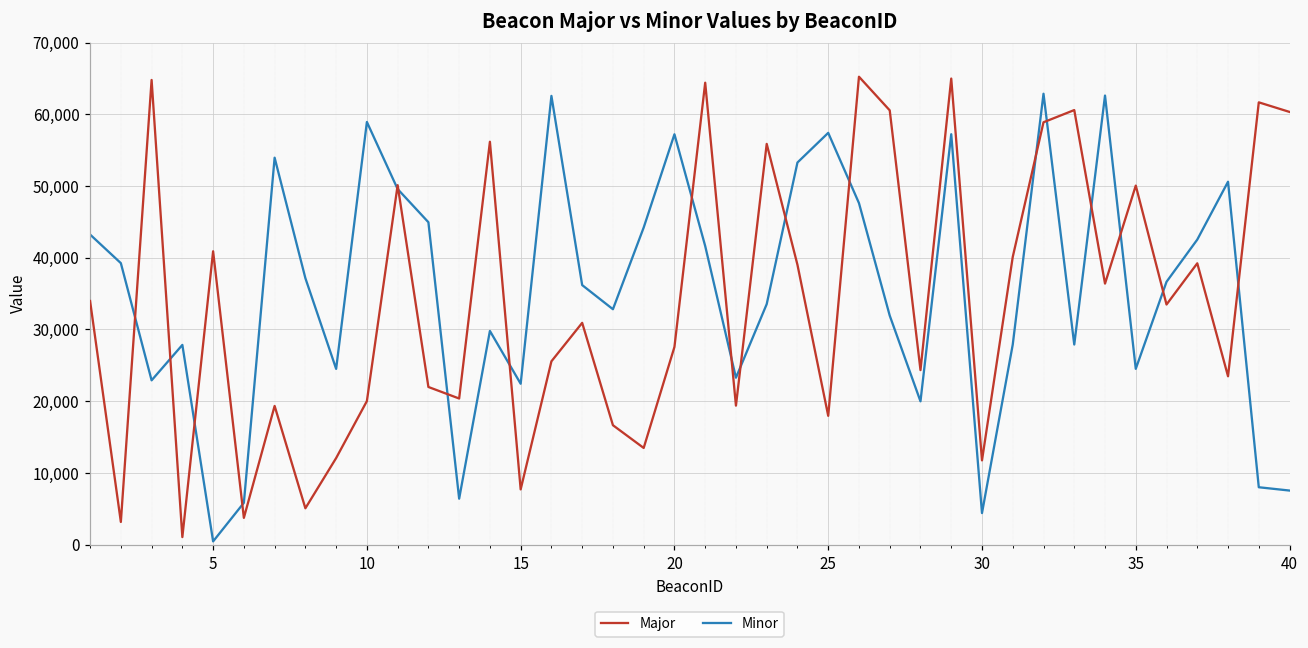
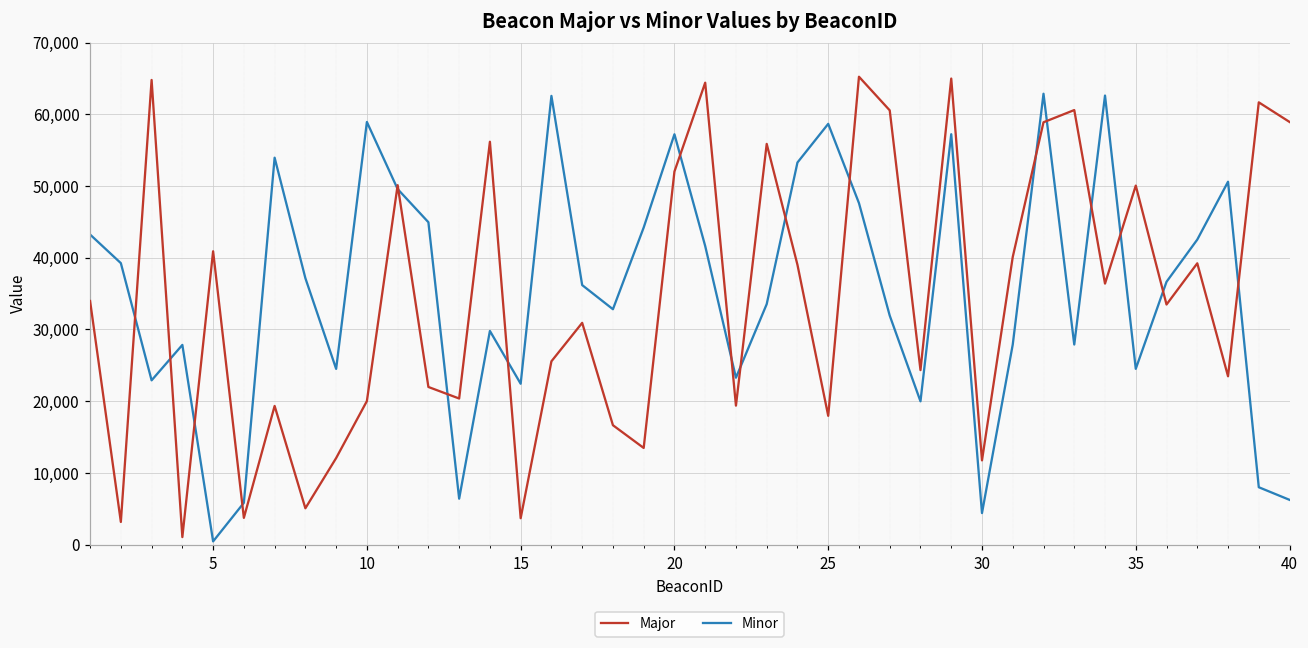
  {
    "Major": {
      "5": "41,000",
      "10": "20,000",
-     "15": "8,000",
-     "20": "28,000",
+     "15": "4,000",
+     "20": "52,000",
      "25": "18,000",
      "30": "12,000",
      "35": "50,000",
-     "40": "60,000"
+     "40": "59,000"
    },
    "Minor": {
      "5": "0",
      "10": "59,000",
      "15": "22,000",
      "20": "57,000",
-     "25": "57,000",
+     "25": "59,000",
      "30": "4,000",
      "35": "25,000",
-     "40": "8,000"
+     "40": "6,000"
    }
  }
